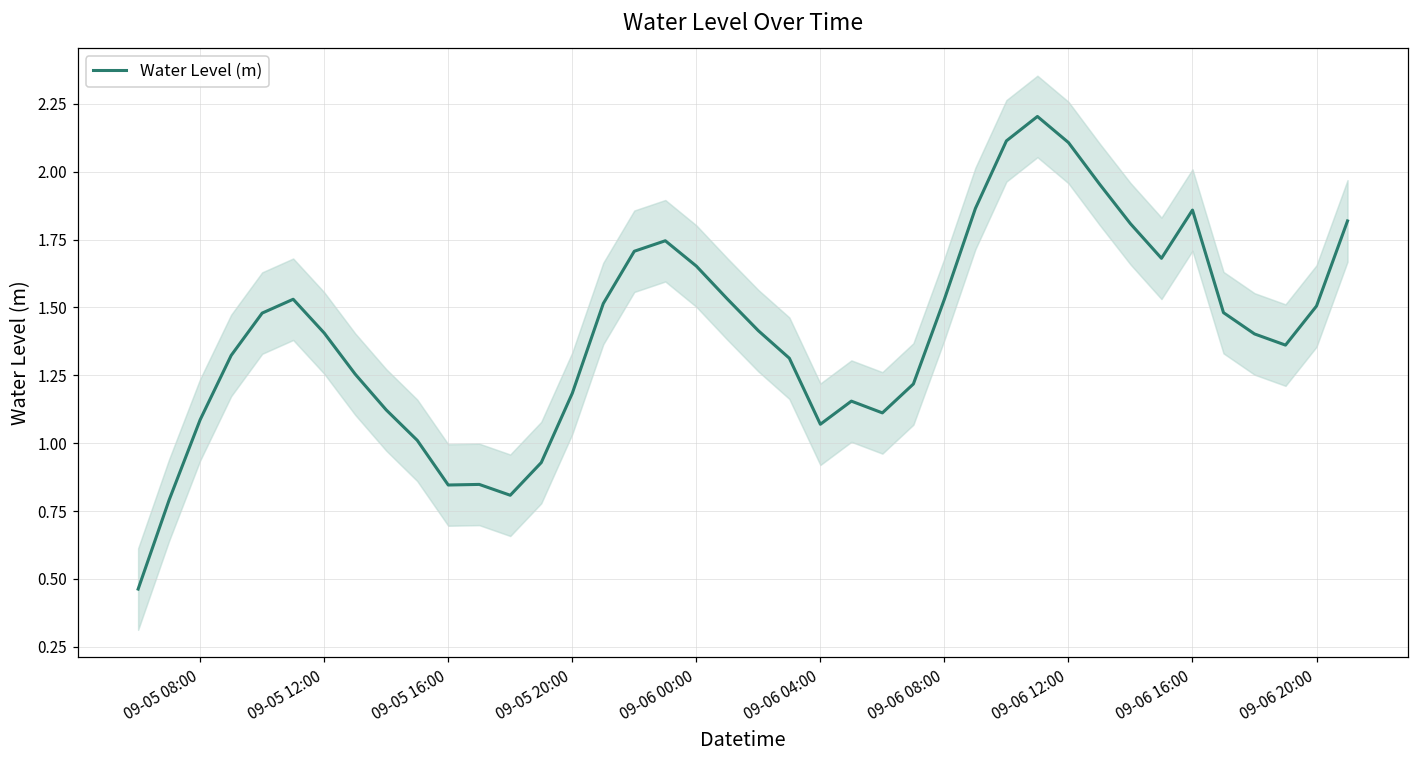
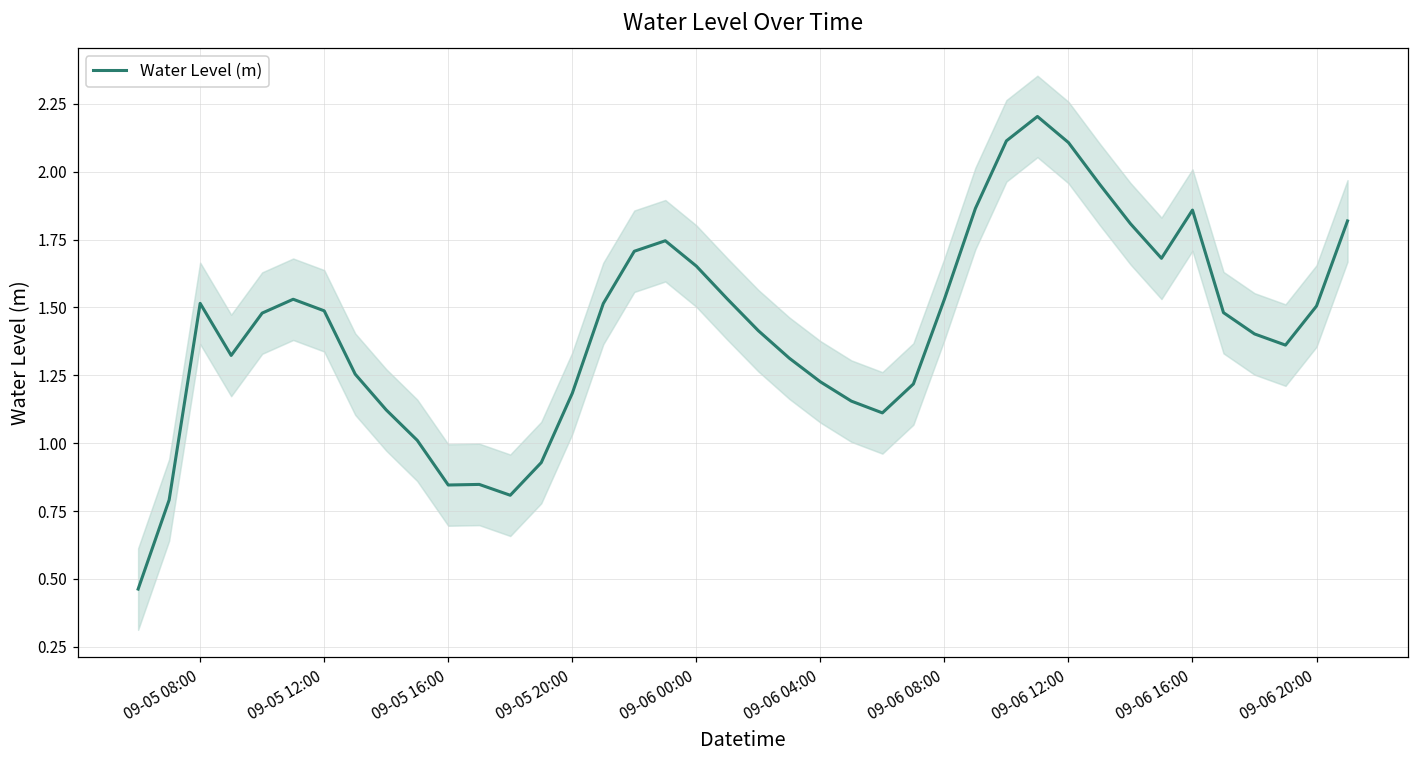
  {
    "Water Level (m)": {
-     "09-05 08:00": 1.09,
-     "09-05 12:00": 1.41,
+     "09-05 08:00": 1.52,
+     "09-05 12:00": 1.49,
      "09-05 16:00": 0.85,
      "09-05 20:00": 1.18,
      "09-06 00:00": 1.65,
-     "09-06 04:00": 1.07,
+     "09-06 04:00": 1.23,
      "09-06 08:00": 1.53,
      "09-06 12:00": 2.11,
      "09-06 16:00": 1.86,
      "09-06 20:00": 1.51
    }
  }
